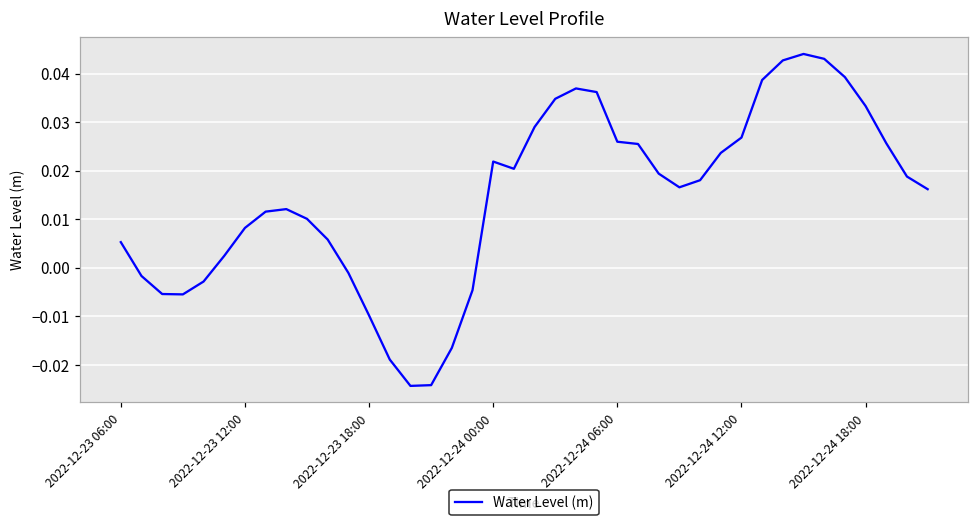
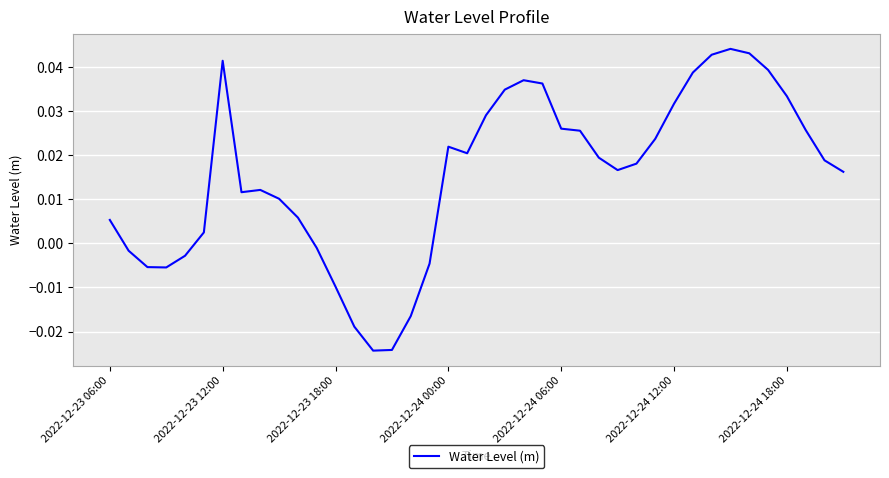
  {
    "2022-12-23 06:00": 0.005,
-   "2022-12-23 12:00": 0.008,
+   "2022-12-23 12:00": 0.041,
    "2022-12-23 18:00": -0.010,
    "2022-12-24 00:00": 0.022,
    "2022-12-24 06:00": 0.026,
-   "2022-12-24 12:00": 0.027,
+   "2022-12-24 12:00": 0.032,
    "2022-12-24 18:00": 0.033
  }
